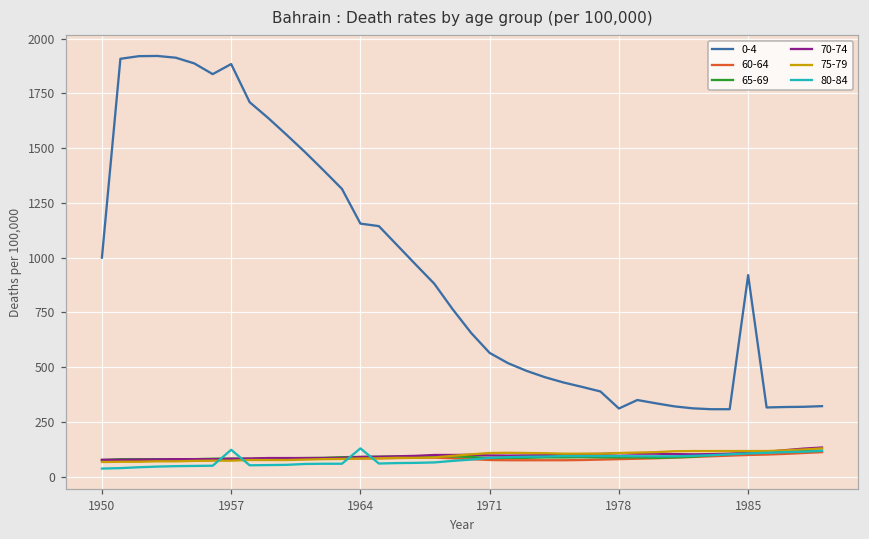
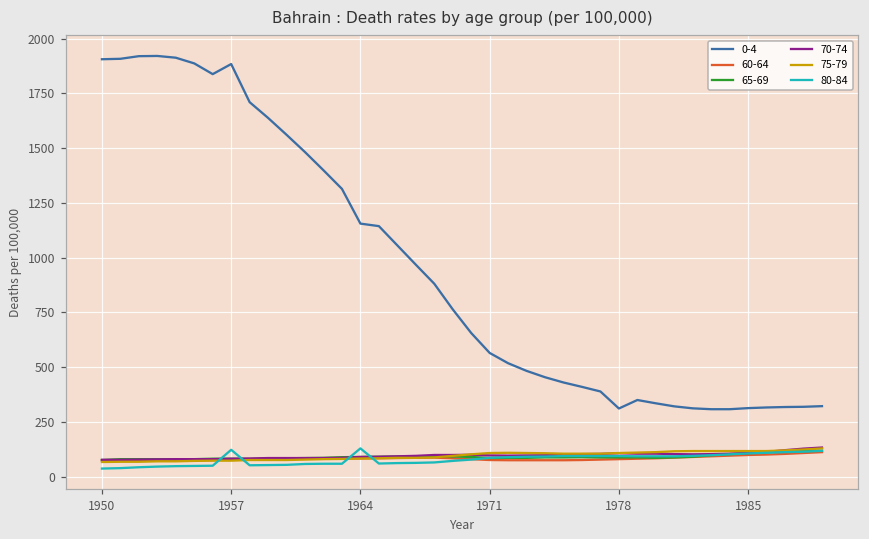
  {
    "0-4": {
-     "1950": 1000,
+     "1950": 1910,
      "1957": 1880,
      "1964": 1160,
      "1971": 570,
      "1978": 310,
-     "1985": 920
+     "1985": 310
    },
    "80-84": {
      "1950": 40,
      "1957": 120,
      "1964": 130
    }
  }
